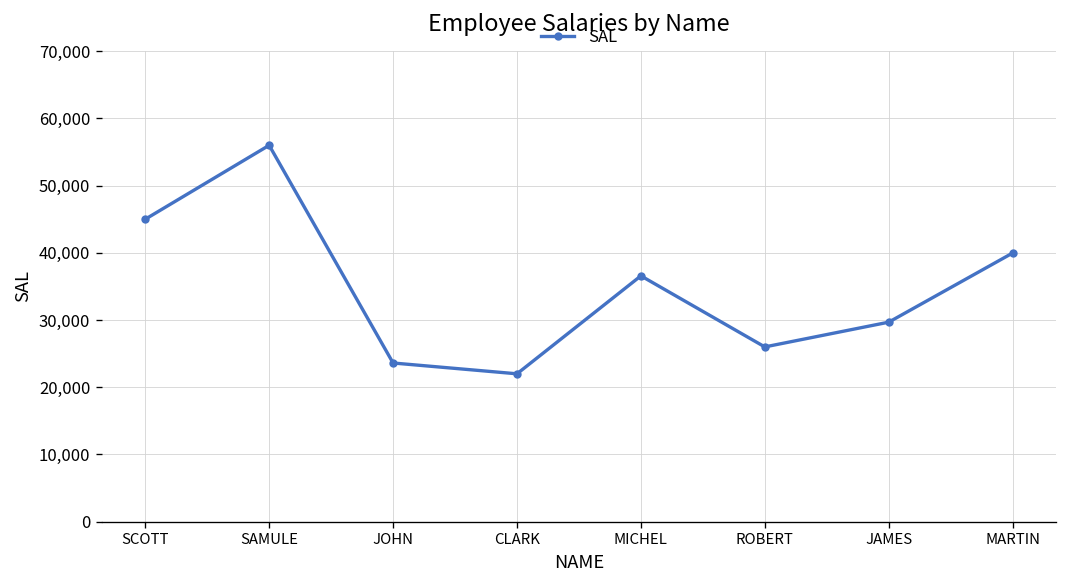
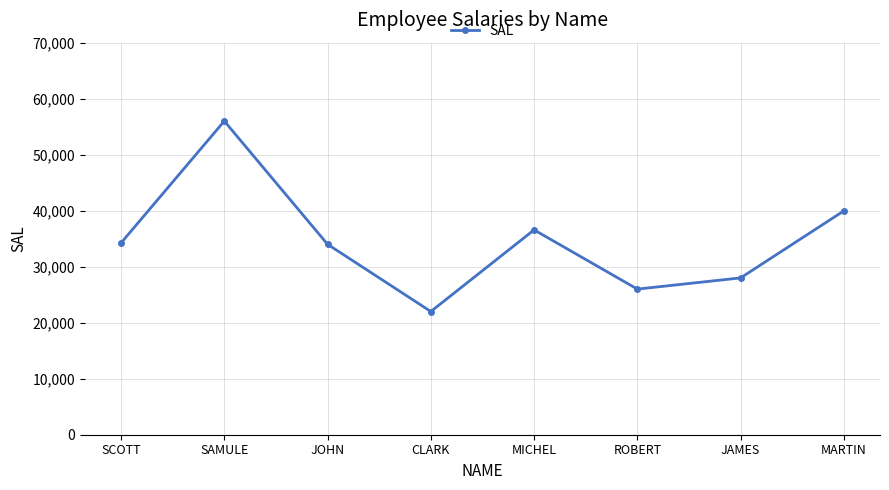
  {
-   "SCOTT": "45,000",
+   "SCOTT": "34,000",
    "SAMULE": "56,000",
-   "JOHN": "24,000",
+   "JOHN": "34,000",
    "CLARK": "22,000",
    "MICHEL": "37,000",
    "ROBERT": "26,000",
-   "JAMES": "30,000",
+   "JAMES": "28,000",
    "MARTIN": "40,000"
  }
